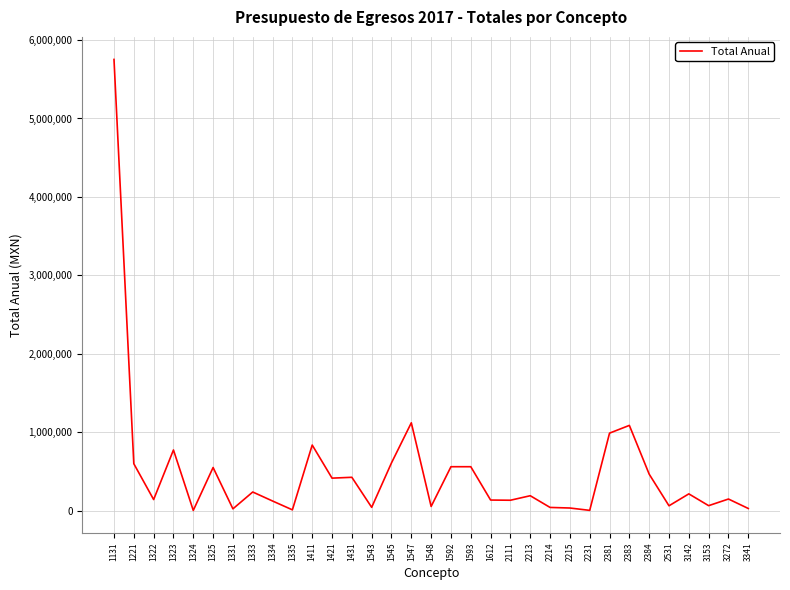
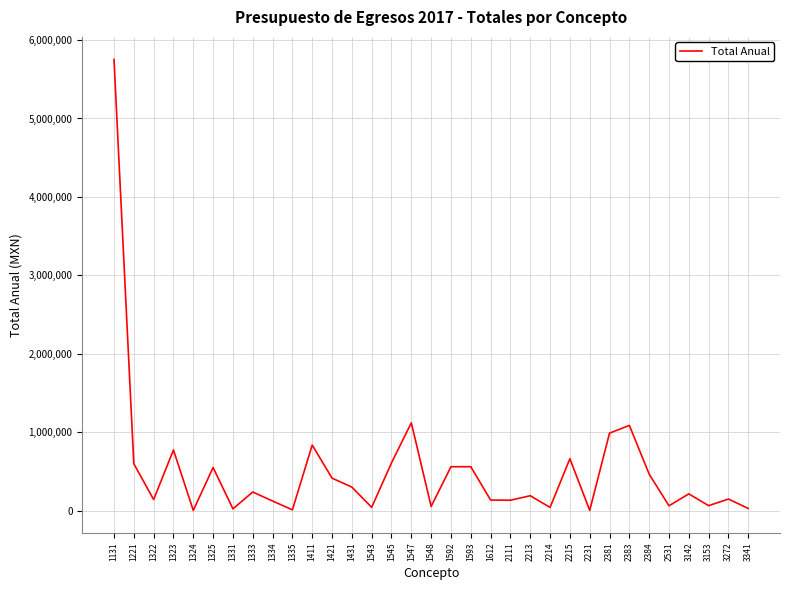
  {
    "1131": "5,800,000",
    "1221": "600,000",
    "1322": "100,000",
    "1323": "800,000",
    "1324": "0",
    "1325": "600,000",
    "1331": "0",
    "1333": "200,000",
    "1334": "100,000",
    "1335": "0",
    "1411": "800,000",
    "1421": "400,000",
-   "1431": "400,000",
+   "1431": "300,000",
    "1543": "0",
    "1545": "600,000",
    "1547": "1,100,000",
    "1548": "100,000",
    "1592": "600,000",
    "1593": "600,000",
    "1612": "100,000",
    "2111": "100,000",
    "2213": "200,000",
    "2214": "0",
-   "2215": "0",
+   "2215": "700,000",
    "2231": "0",
    "2381": "1,000,000",
    "2383": "1,100,000",
    "2384": "500,000",
    "2531": "100,000",
    "3142": "200,000",
    "3153": "100,000",
    "3272": "200,000",
    "3341": "0"
  }
